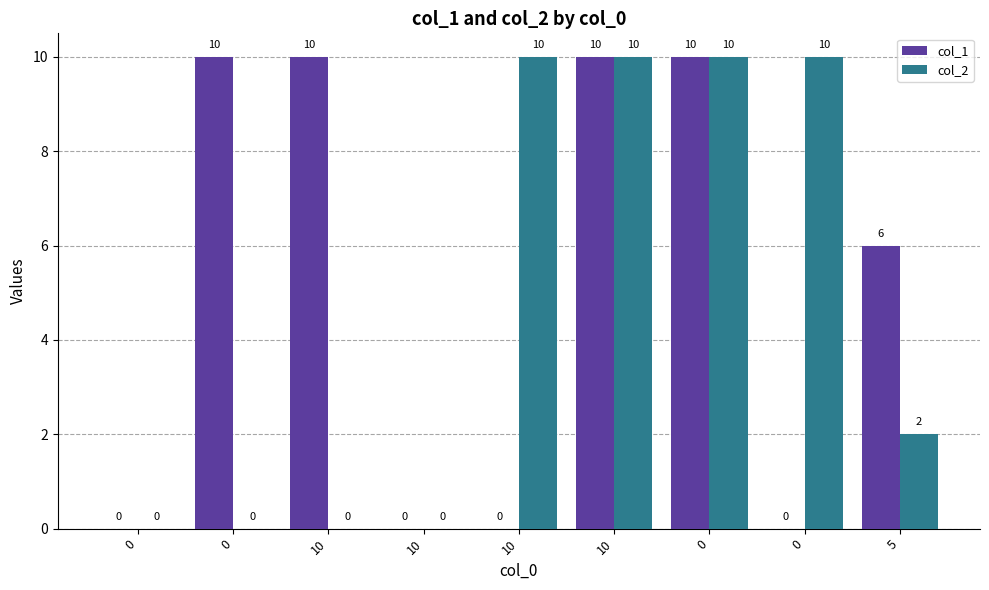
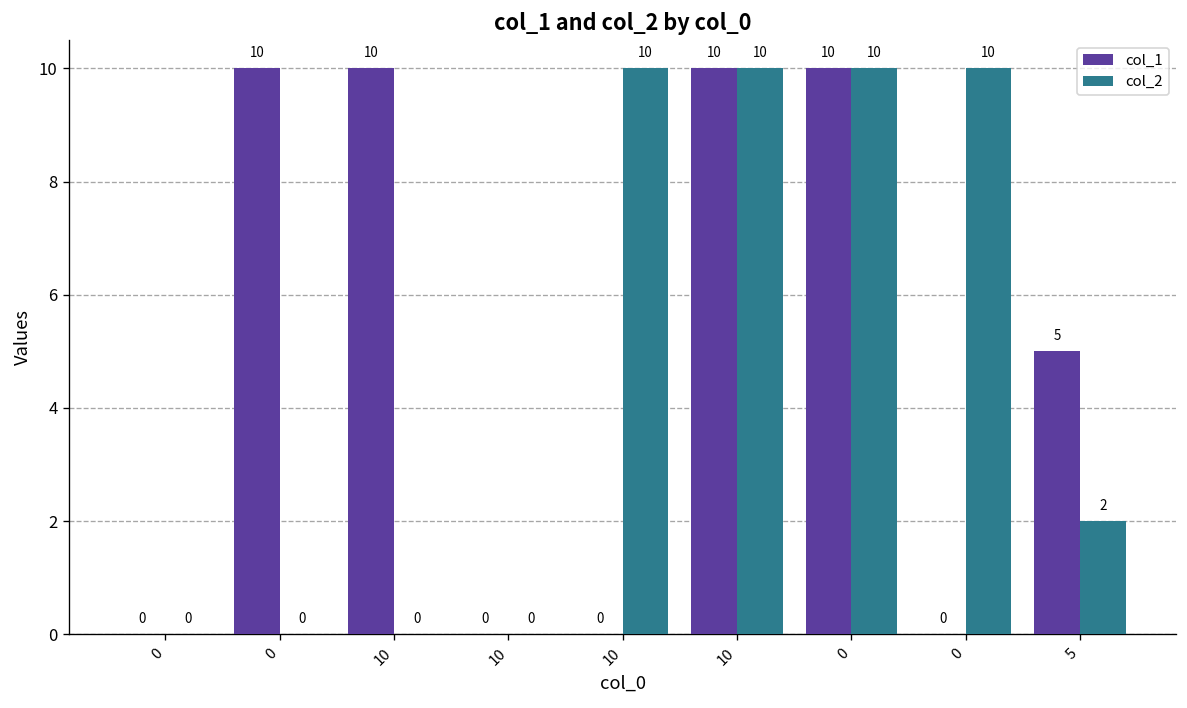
  {
    "col_1": {
-     "5": 6
+     "5": 5
    },
    "col_2": {
      "5": 2
    }
  }
